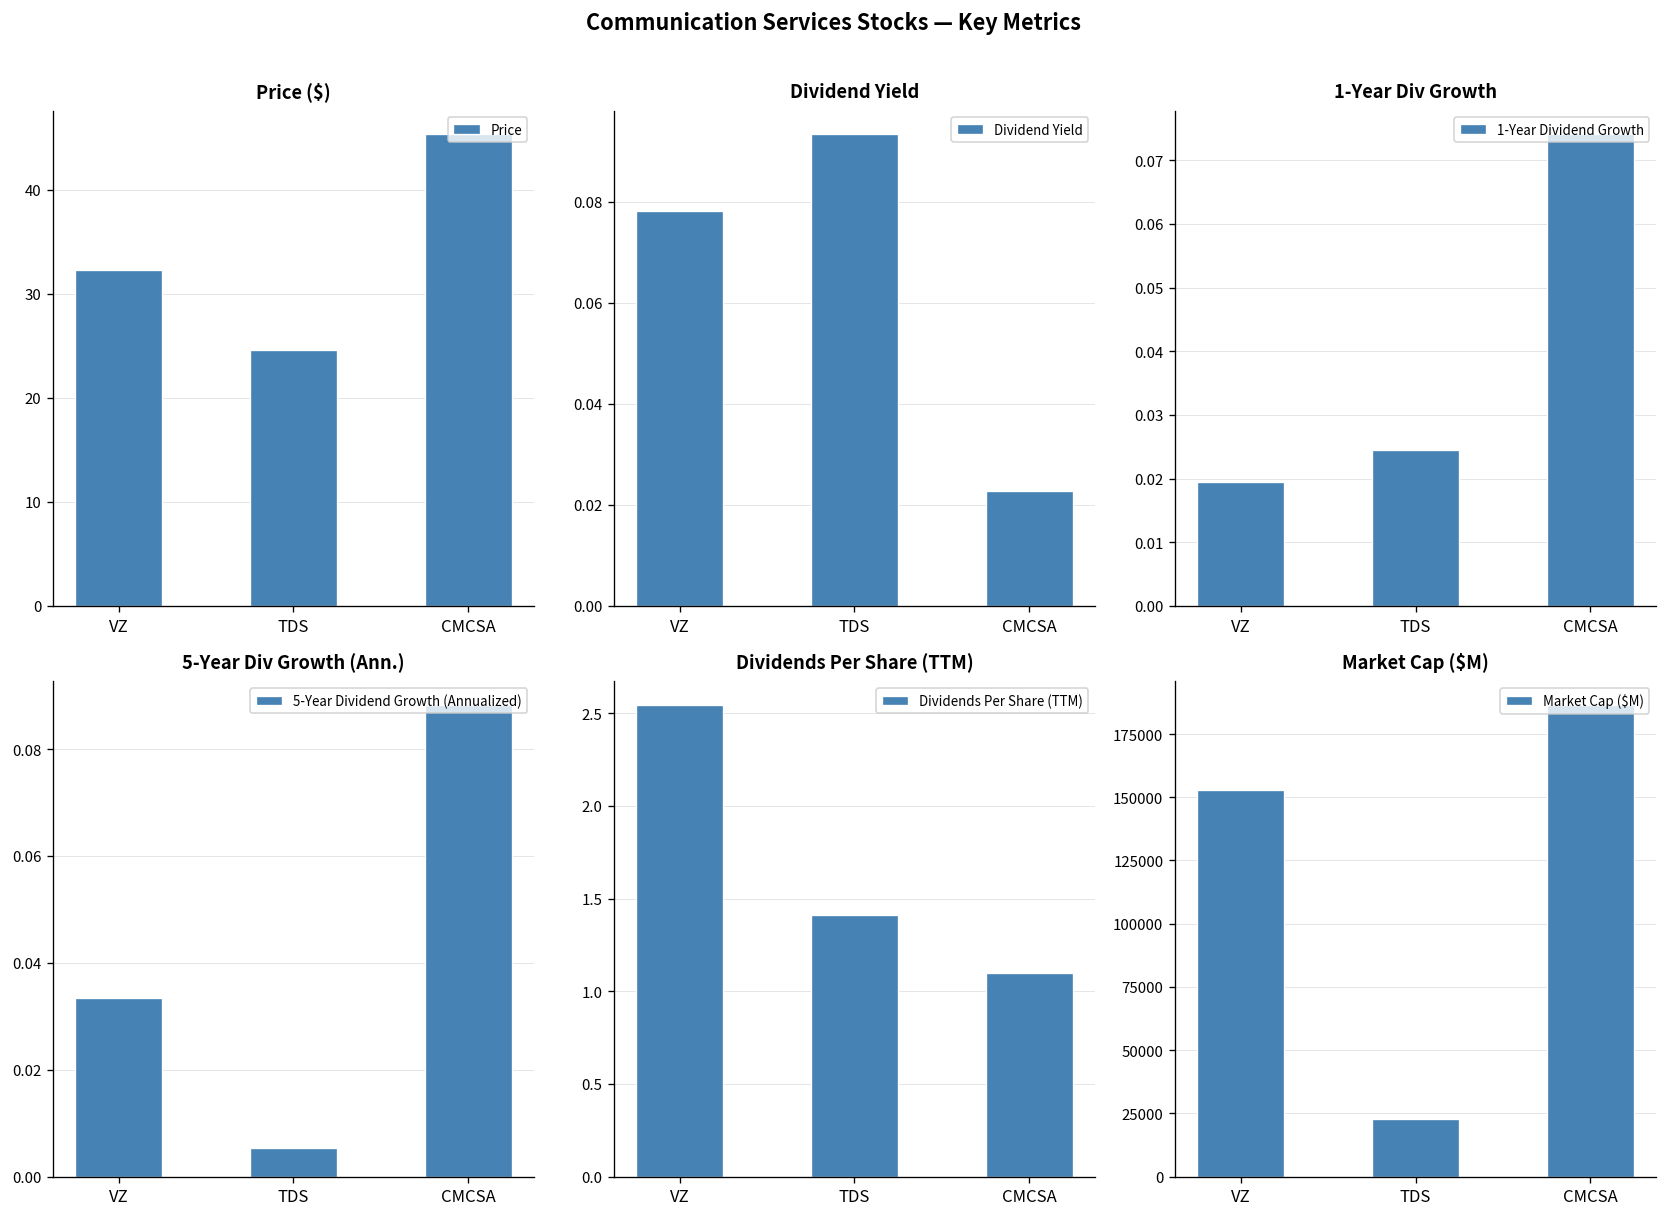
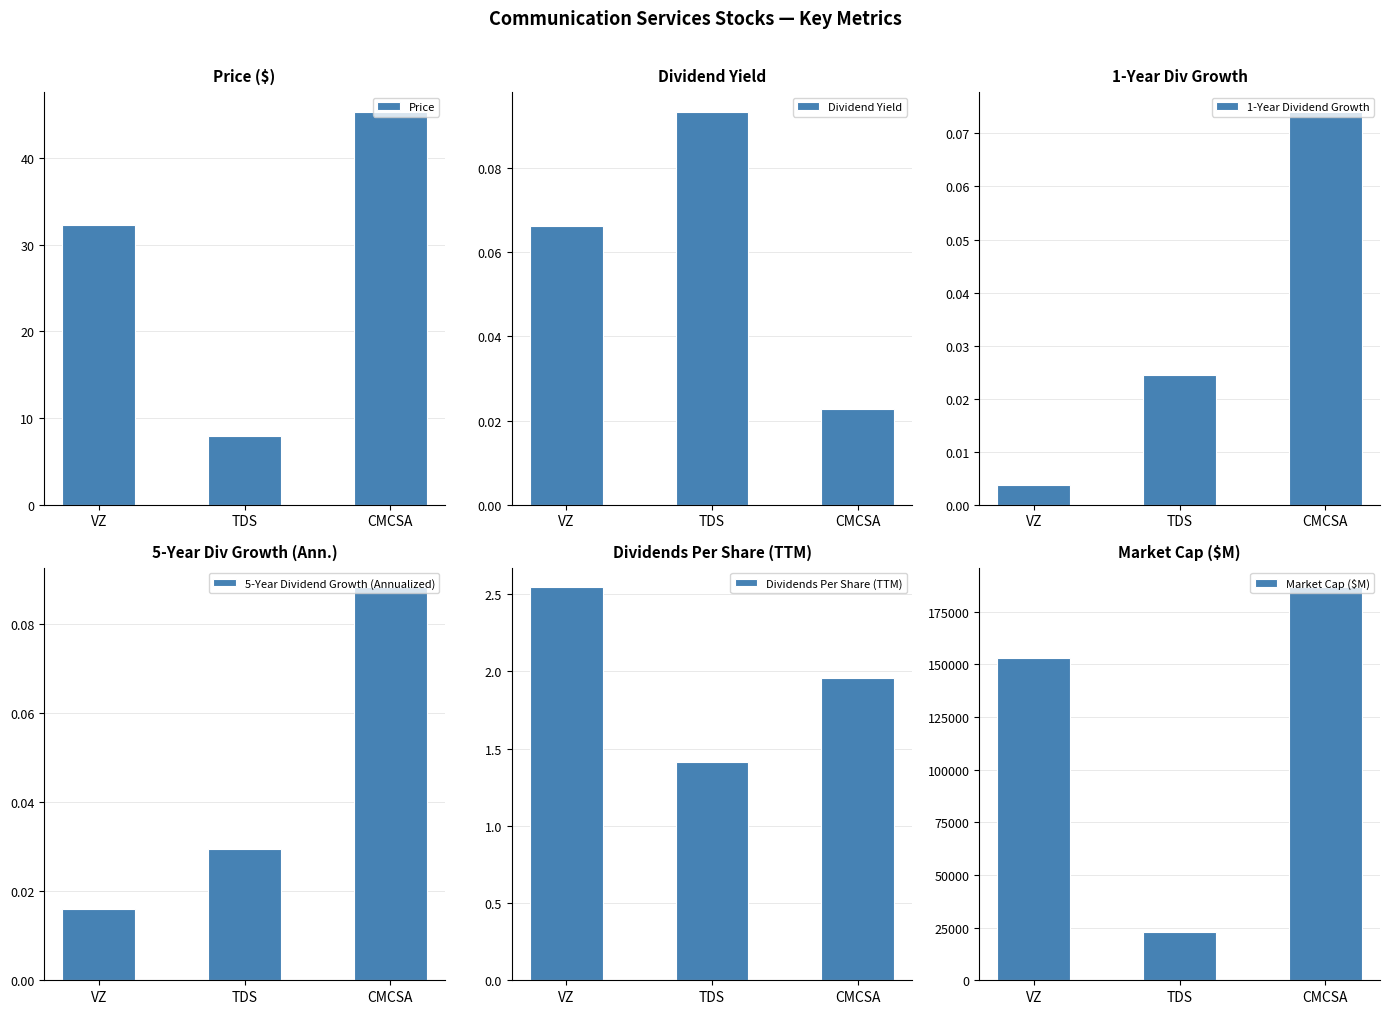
  {
    "Price ($)": {
      "VZ": 32,
-     "TDS": 25
+     "TDS": 8
    },
    "Dividend Yield": {
-     "VZ": 0.078,
+     "VZ": 0.066,
      "TDS": 0.093,
      "CMCSA": 0.023
    },
    "1-Year Div Growth": {
-     "VZ": 0.020,
+     "VZ": 0.004,
      "TDS": 0.025
    },
    "5-Year Div Growth (Ann.)": {
-     "VZ": 0.033,
-     "TDS": 0.005
+     "VZ": 0.016,
+     "TDS": 0.029
    },
    "Dividends Per Share (TTM)": {
      "VZ": 2.54,
      "TDS": 1.41,
-     "CMCSA": 1.10
+     "CMCSA": 1.96
    },
    "Market Cap ($M)": {
      "VZ": 153000,
      "TDS": 23000
    }
  }
